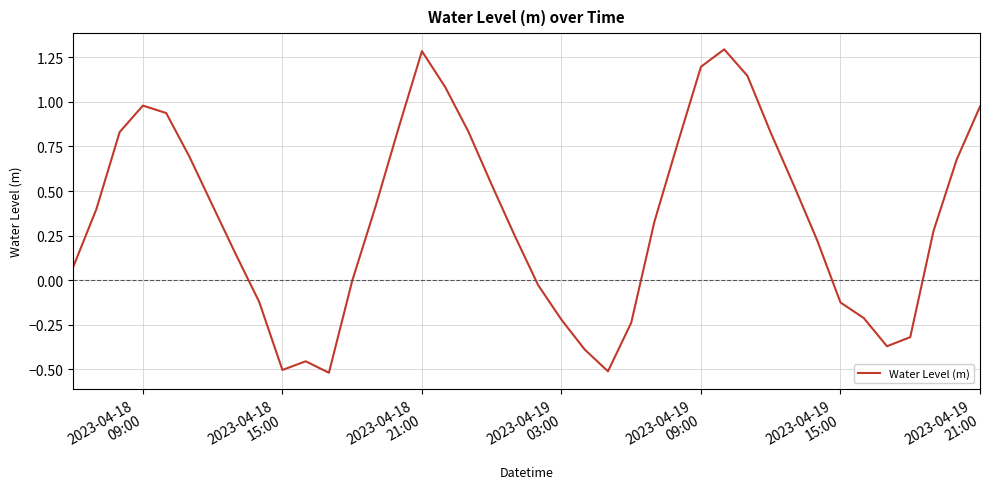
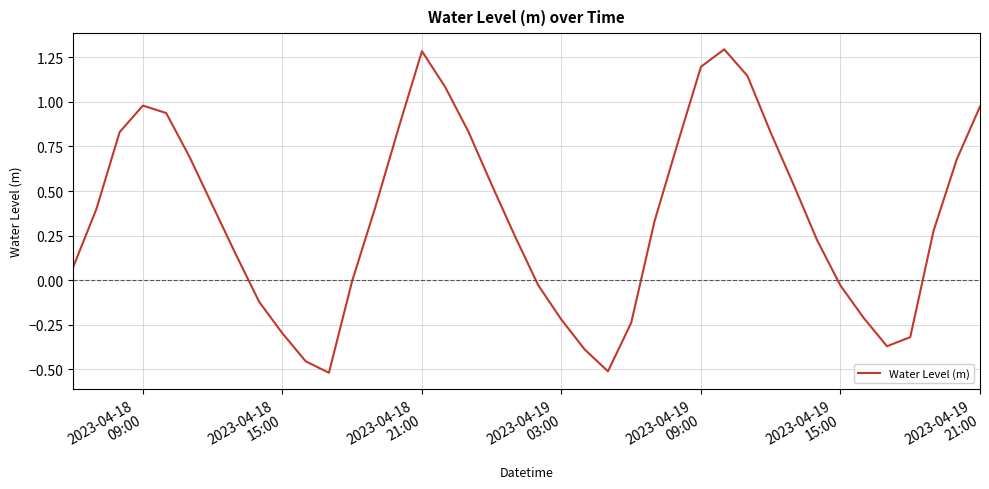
  {
    "2023-04-18 09:00": 0.98,
-   "2023-04-18 15:00": -0.50,
+   "2023-04-18 15:00": -0.30,
    "2023-04-18 21:00": 1.28,
    "2023-04-19 03:00": -0.22,
    "2023-04-19 09:00": 1.20,
-   "2023-04-19 15:00": -0.13,
+   "2023-04-19 15:00": -0.03,
    "2023-04-19 21:00": 0.97
  }
